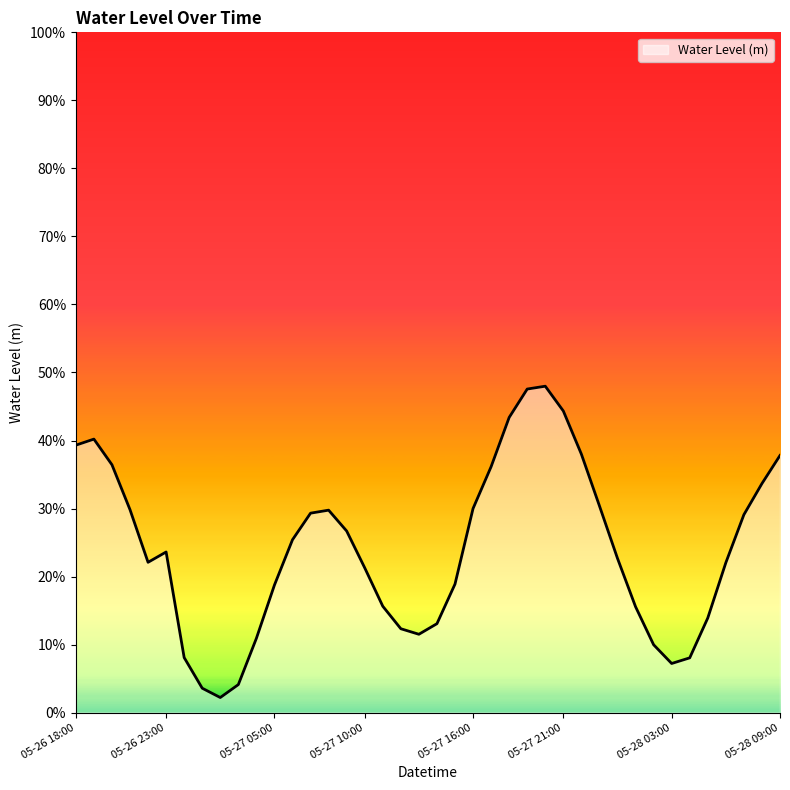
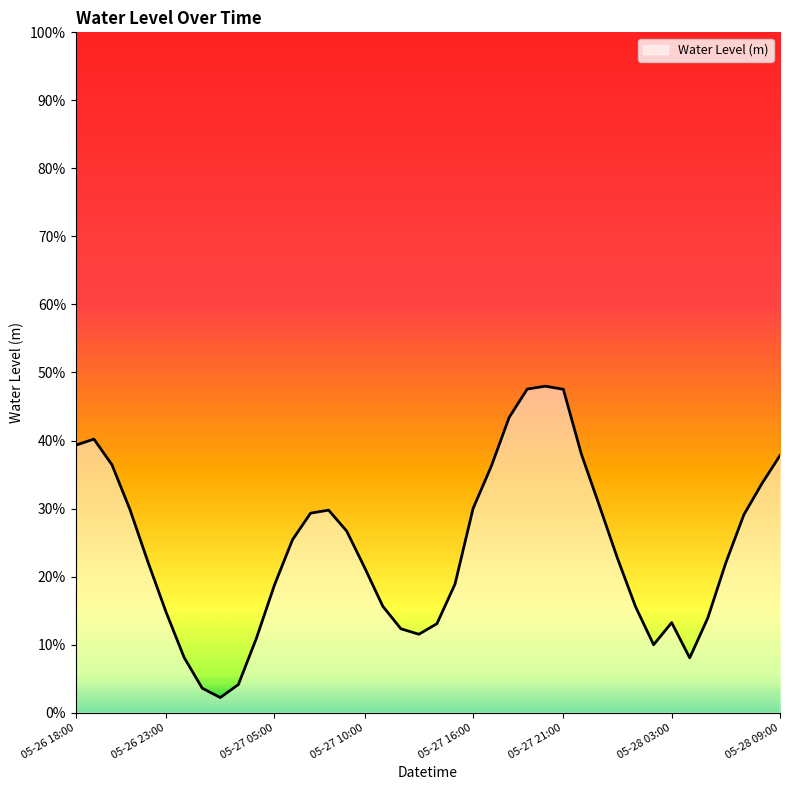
  {
    "05-26 18:00": "39%",
-   "05-26 23:00": "24%",
+   "05-26 23:00": "15%",
    "05-27 05:00": "19%",
    "05-27 10:00": "21%",
    "05-27 16:00": "30%",
-   "05-27 21:00": "44%",
-   "05-28 03:00": "7%",
+   "05-27 21:00": "48%",
+   "05-28 03:00": "13%",
    "05-28 09:00": "38%"
  }
